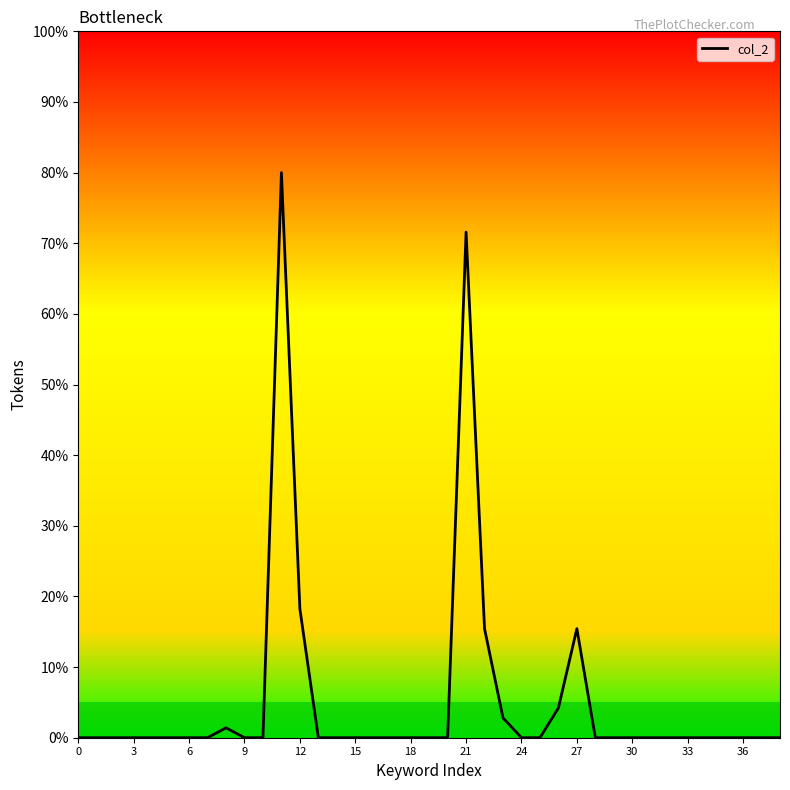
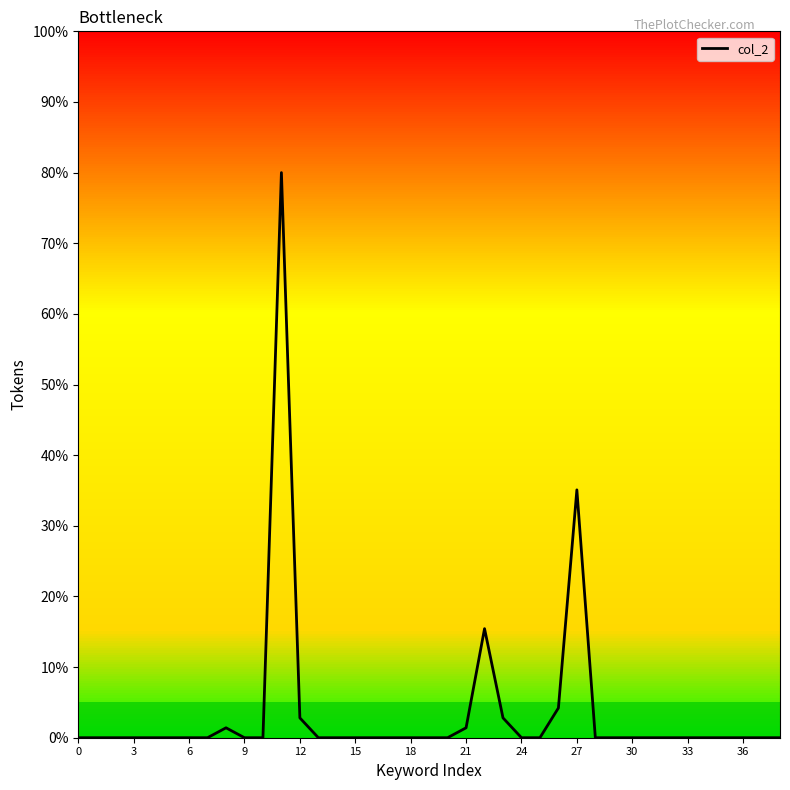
  {
    "0": "0%",
    "3": "0%",
    "6": "0%",
    "9": "0%",
-   "12": "18%",
+   "12": "3%",
    "15": "0%",
    "18": "0%",
-   "21": "72%",
+   "21": "1%",
    "24": "0%",
-   "27": "15%",
+   "27": "35%",
    "30": "0%",
    "33": "0%",
    "36": "0%"
  }
